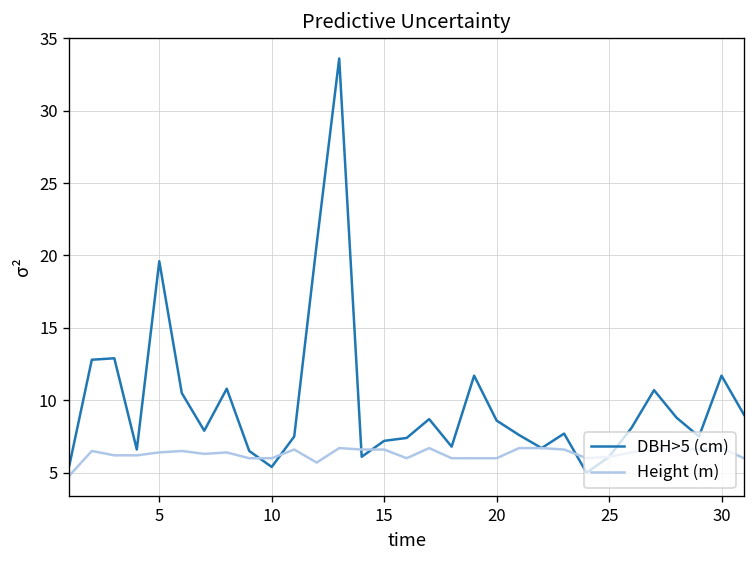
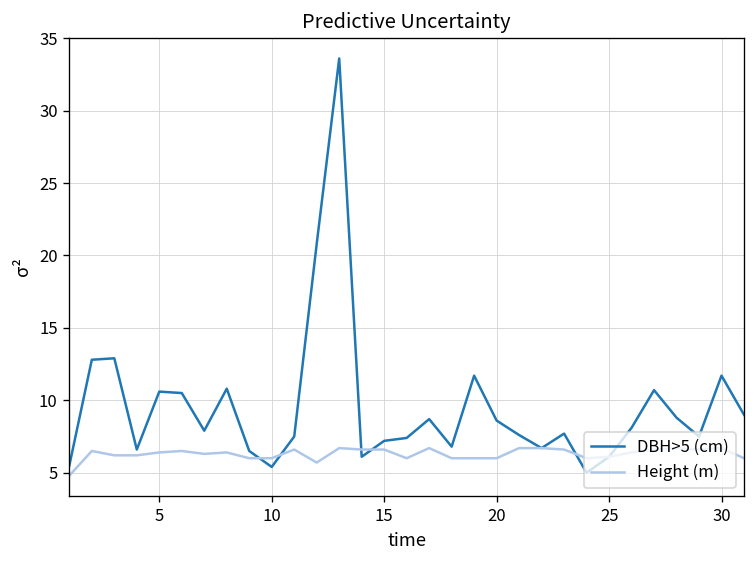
  {
    "DBH>5 (cm)": {
-     "5": 19.6,
+     "5": 10.6,
      "10": 5.4,
      "15": 7.2,
      "20": 8.6,
      "30": 11.7
    },
    "Height (m)": {
      "5": 6.4,
      "10": 6.0,
      "15": 6.6,
      "20": 6.0
    }
  }
